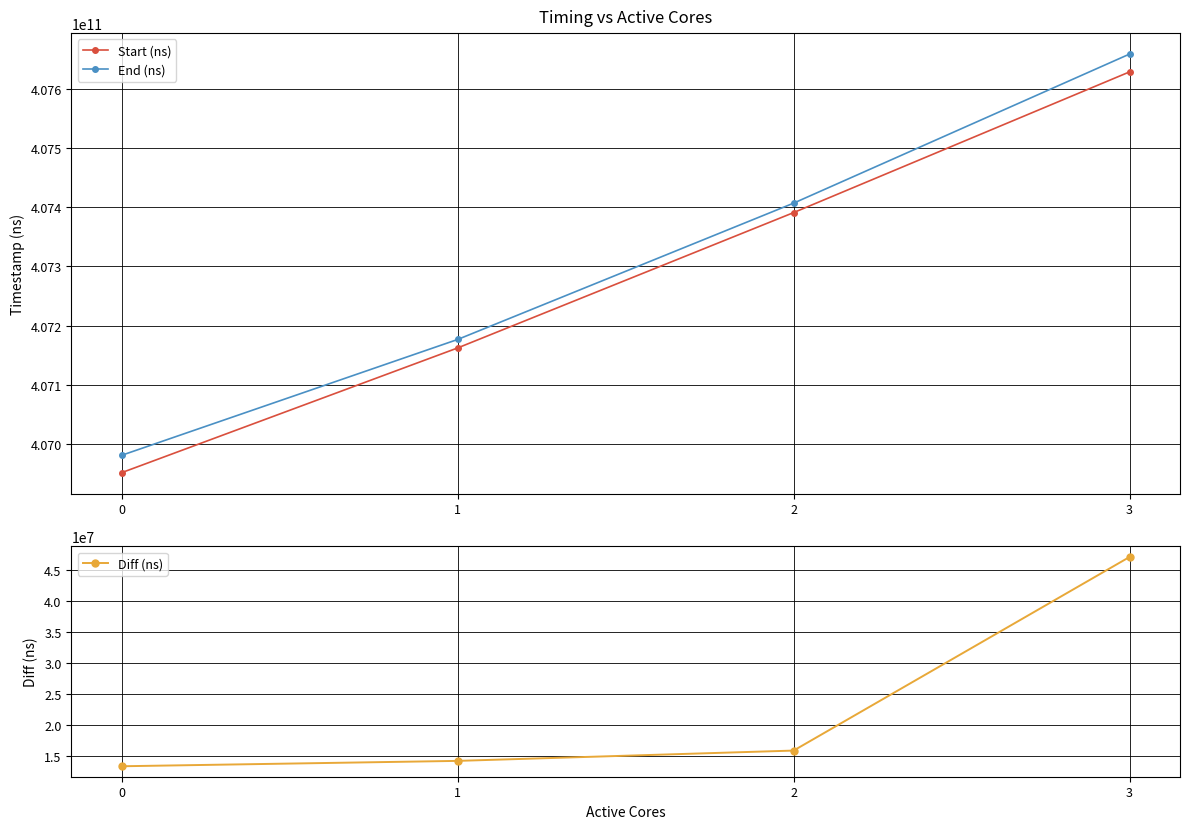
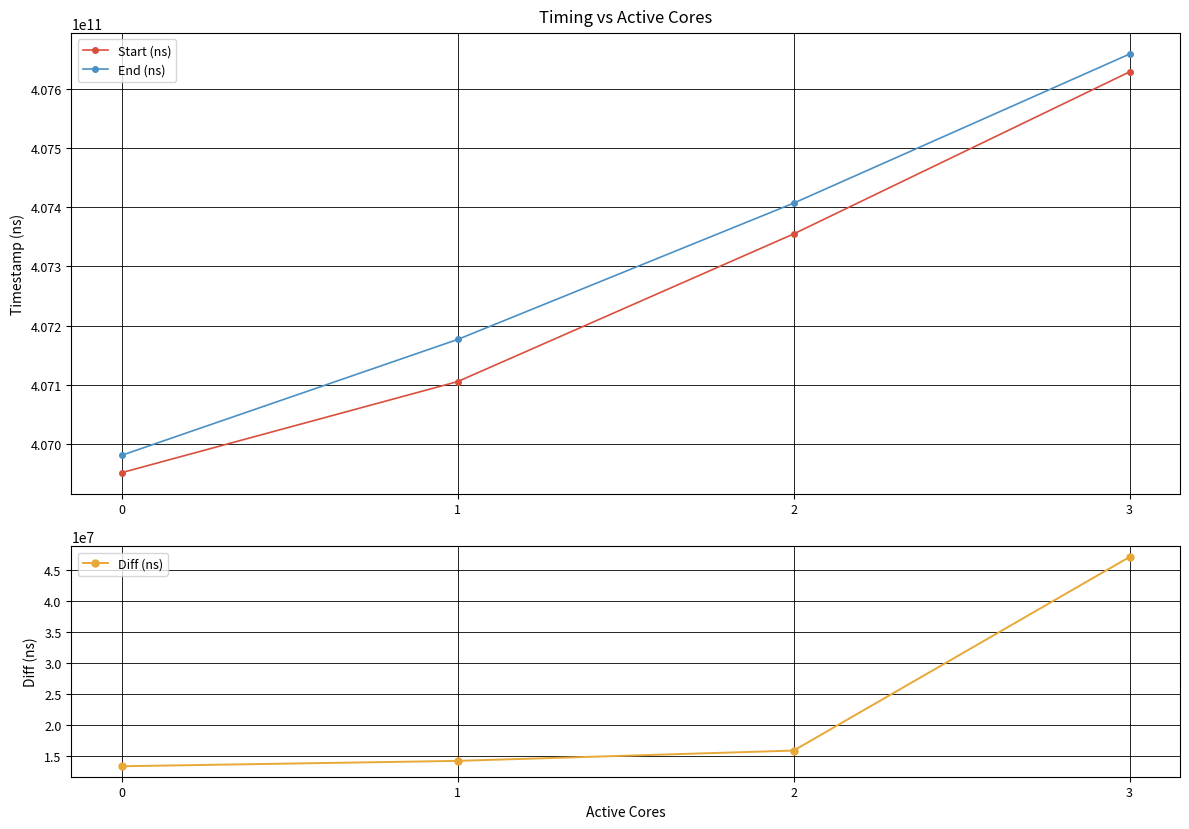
  {
    "Timing vs Active Cores": {
      "Start (ns)": {
        "0": 406950000000,
-       "1": 407160000000,
-       "2": 407390000000,
+       "1": 407110000000,
+       "2": 407350000000,
        "3": 407630000000
      },
      "End (ns)": {
        "0": 406980000000,
        "1": 407180000000,
        "2": 407410000000,
        "3": 407660000000
      }
    }
  }
